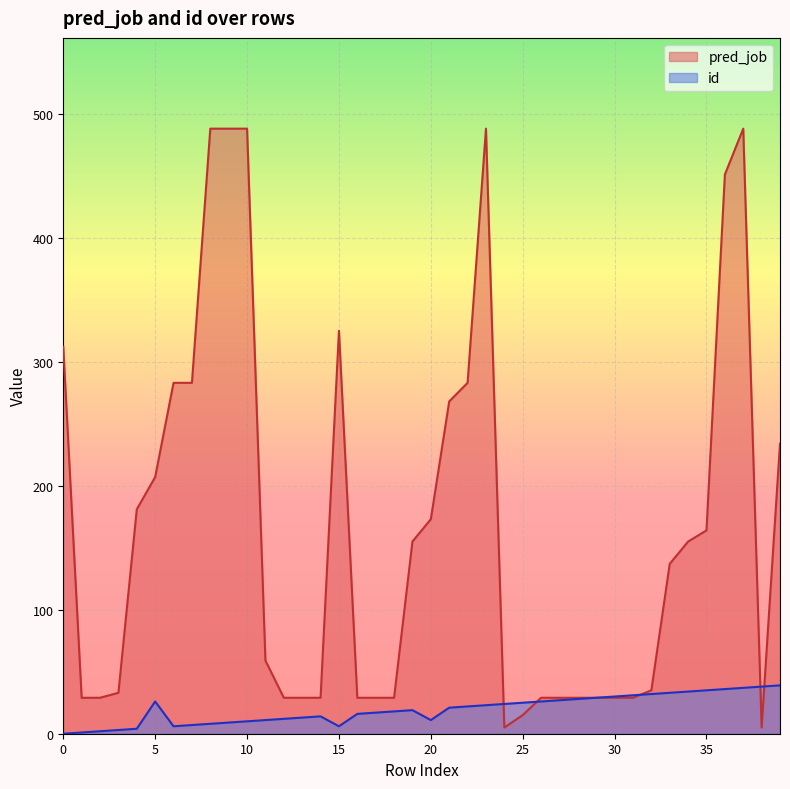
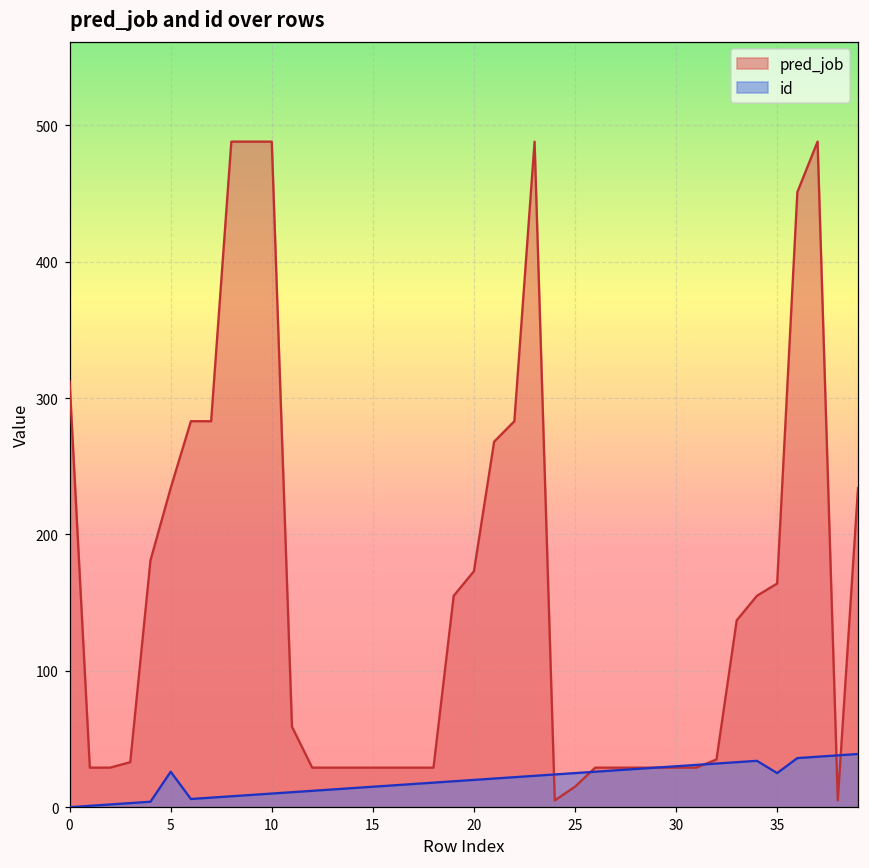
  {
    "pred_job": {
      "0": 312,
-     "5": 207,
+     "5": 234,
      "10": 488,
-     "15": 325,
+     "15": 29,
      "20": 173,
      "25": 15,
      "35": 164
    },
    "id": {
      "0": 0,
      "5": 26,
      "10": 10,
-     "15": 6,
-     "20": 11,
+     "15": 15,
+     "20": 20,
      "25": 25,
-     "35": 35
+     "35": 25
    }
  }
